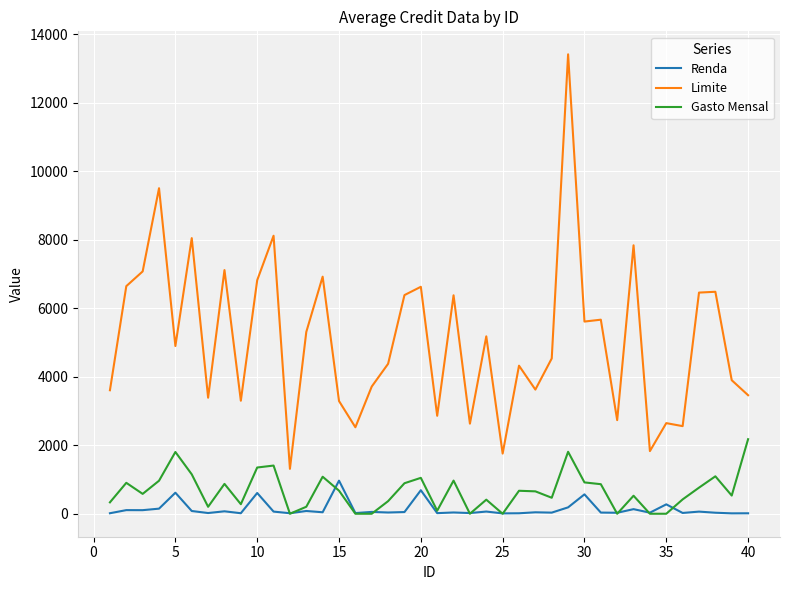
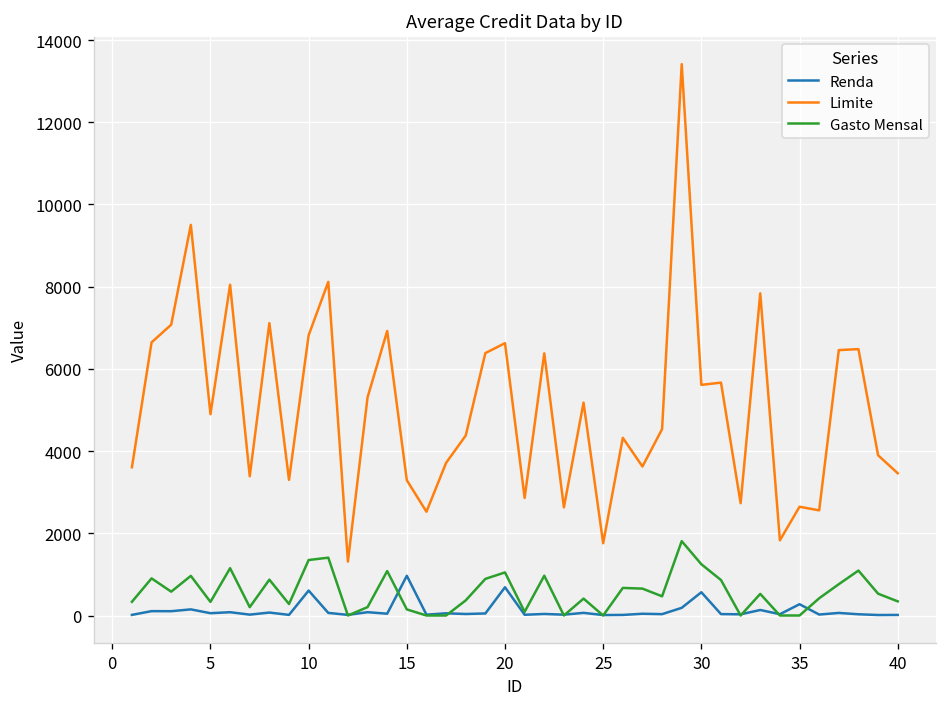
  {
    "Renda": {
-     "5": 600,
+     "5": 100,
      "10": 600,
      "15": 1000,
      "20": 700,
      "30": 600,
      "35": 300,
      "40": 0
    },
    "Limite": {
      "5": 4900,
      "10": 6800,
      "15": 3300,
      "20": 6600,
      "25": 1800,
      "30": 5600,
      "35": 2600,
      "40": 3500
    },
    "Gasto Mensal": {
-     "5": 1800,
+     "5": 300,
      "10": 1400,
-     "15": 700,
+     "15": 100,
      "20": 1000,
-     "30": 900,
+     "30": 1200,
      "35": 0,
-     "40": 2200
+     "40": 300
    }
  }
